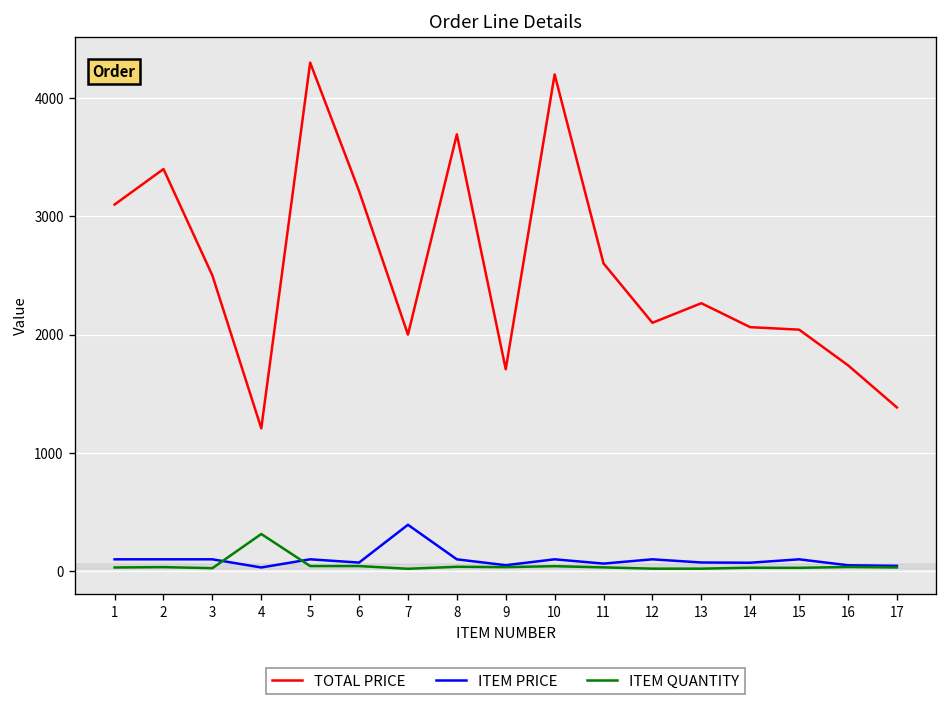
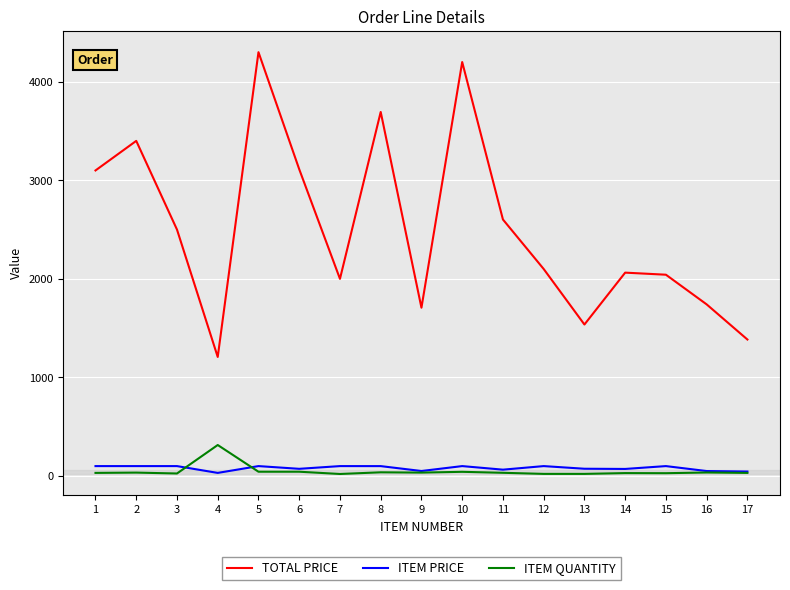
  {
    "TOTAL PRICE": {
      "1": 3100,
      "2": 3400,
      "3": 2500,
      "4": 1200,
      "5": 4300,
-     "6": 3200,
+     "6": 3100,
      "7": 2000,
      "8": 3700,
      "9": 1700,
      "10": 4200,
      "11": 2600,
      "12": 2100,
-     "13": 2300,
+     "13": 1500,
      "14": 2100,
      "15": 2000,
      "16": 1700,
      "17": 1400
    },
    "ITEM PRICE": {
      "1": 100,
      "2": 100,
      "3": 100,
      "4": 0,
      "5": 100,
      "6": 100,
-     "7": 400,
+     "7": 100,
      "8": 100,
      "10": 100,
      "11": 100,
      "12": 100,
      "13": 100,
      "14": 100,
      "15": 100
    },
    "ITEM QUANTITY": {
      "1": 0,
      "2": 0,
      "3": 0,
      "4": 300,
      "5": 0,
      "6": 0,
      "7": 0,
      "8": 0,
      "10": 0,
      "11": 0,
      "12": 0,
      "13": 0,
      "14": 0,
      "15": 0
    }
  }
